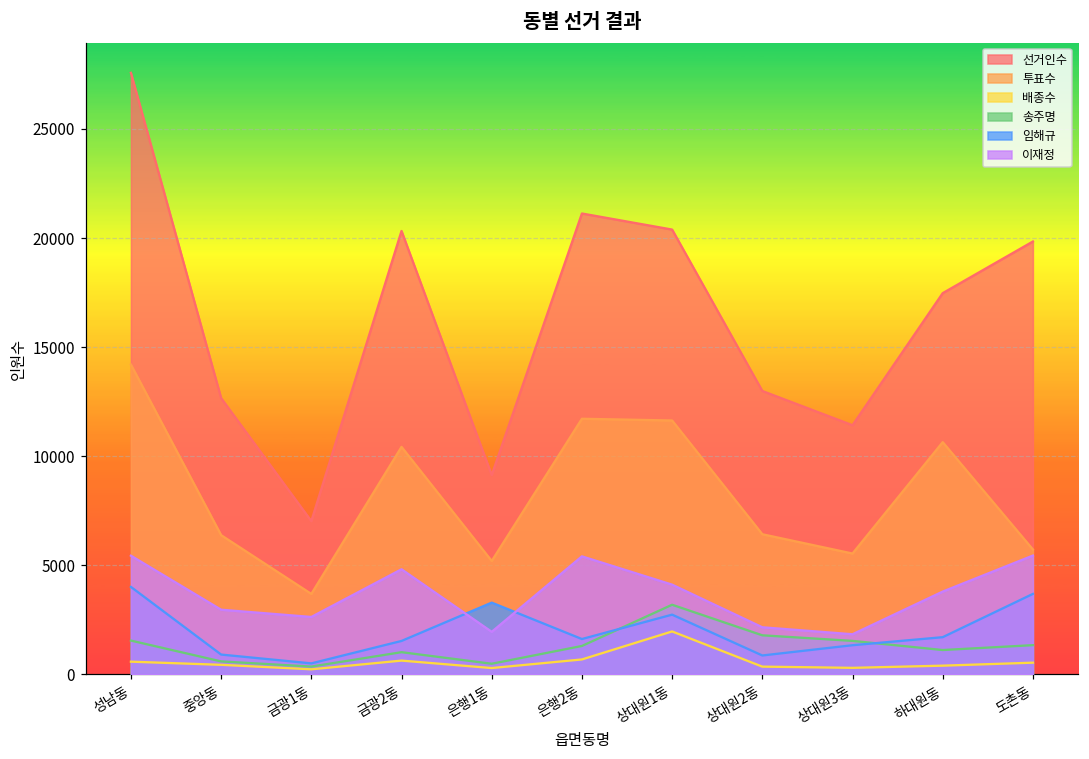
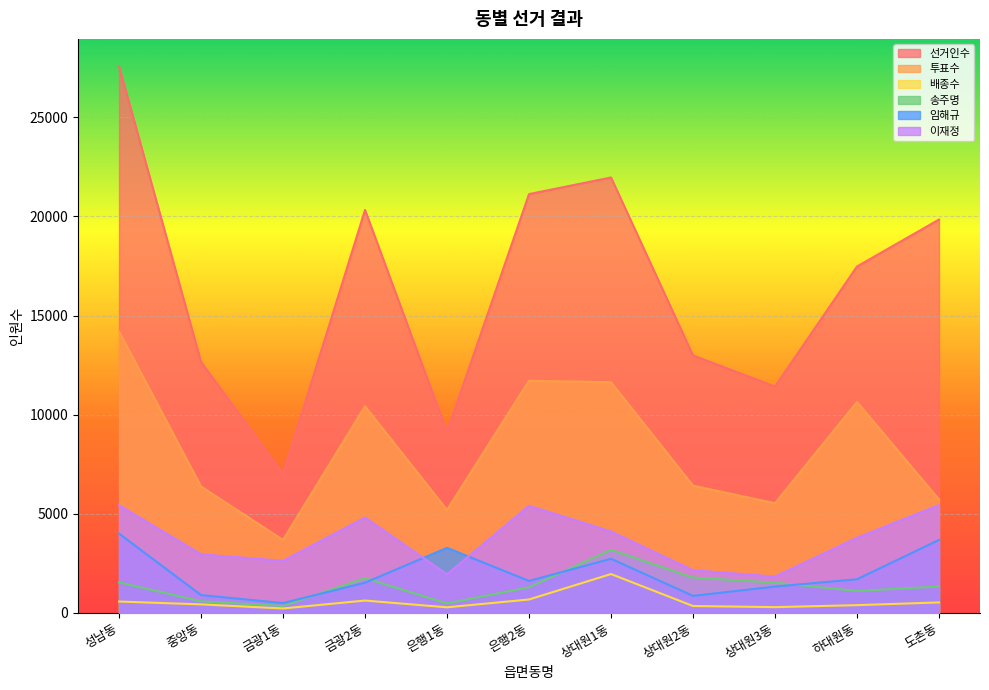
  {
    "선거인수": {
      "성남동": 27600,
      "중앙동": 12700,
      "금광1동": 7000,
      "금광2동": 20300,
      "은행1동": 9100,
      "은행2동": 21100,
-     "상대원1동": 20400,
+     "상대원1동": 22000,
      "상대원2동": 13000,
      "상대원3동": 11400,
      "하대원동": 17500,
      "도촌동": 19800
    },
    "투표수": {
      "성남동": 14200,
      "중앙동": 6400,
      "금광1동": 3700,
      "금광2동": 10400,
      "은행1동": 5200,
      "은행2동": 11700,
      "상대원1동": 11600,
      "상대원2동": 6400,
      "상대원3동": 5500,
      "하대원동": 10600,
      "도촌동": 5700
    },
    "배종수": {
      "성남동": 600,
      "중앙동": 400,
      "금광2동": 600,
      "은행1동": 300,
      "은행2동": 700,
      "상대원1동": 2000,
      "상대원2동": 400,
      "상대원3동": 300,
      "하대원동": 400,
      "도촌동": 500
    },
    "송주명": {
      "성남동": 1500,
      "중앙동": 600,
-     "금광2동": 1000,
+     "금광2동": 1800,
      "은행1동": 500,
      "은행2동": 1300,
      "상대원1동": 3200,
      "상대원2동": 1800,
      "상대원3동": 1500,
      "하대원동": 1100,
      "도촌동": 1300
    },
    "임해규": {
      "성남동": 4000,
      "중앙동": 900,
      "금광1동": 500,
      "금광2동": 1500,
      "은행1동": 3300,
      "은행2동": 1600,
      "상대원1동": 2700,
      "상대원2동": 900,
      "상대원3동": 1300,
      "하대원동": 1700,
      "도촌동": 3700
    },
    "이재정": {
      "성남동": 5400,
      "중앙동": 3000,
      "금광1동": 2600,
      "금광2동": 4800,
      "은행1동": 1900,
      "은행2동": 5400,
      "상대원1동": 4100,
      "상대원2동": 2200,
      "상대원3동": 1800,
      "하대원동": 3800,
      "도촌동": 5400
    }
  }
